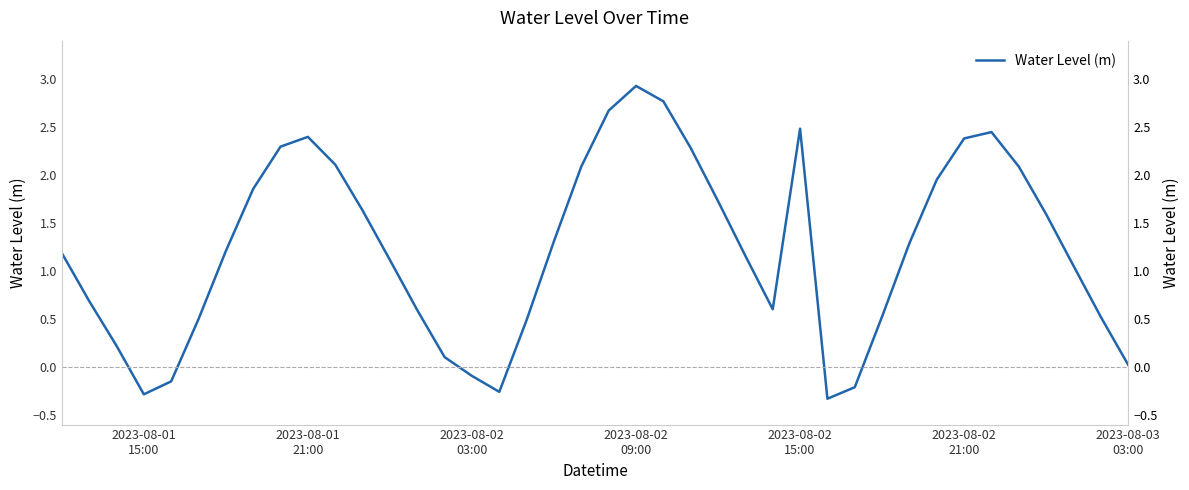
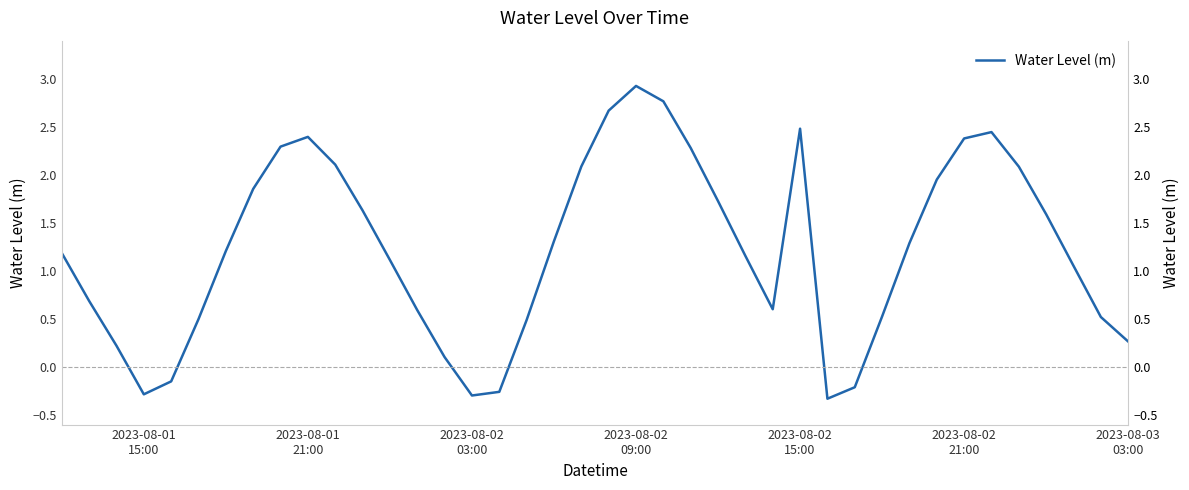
  {
    "2023-08-01 15:00": -0.3,
    "2023-08-01 21:00": 2.4,
-   "2023-08-02 03:00": -0.1,
+   "2023-08-02 03:00": -0.3,
    "2023-08-02 09:00": 2.9,
    "2023-08-02 15:00": 2.5,
    "2023-08-02 21:00": 2.4,
-   "2023-08-03 03:00": 0.0
+   "2023-08-03 03:00": 0.3
  }
